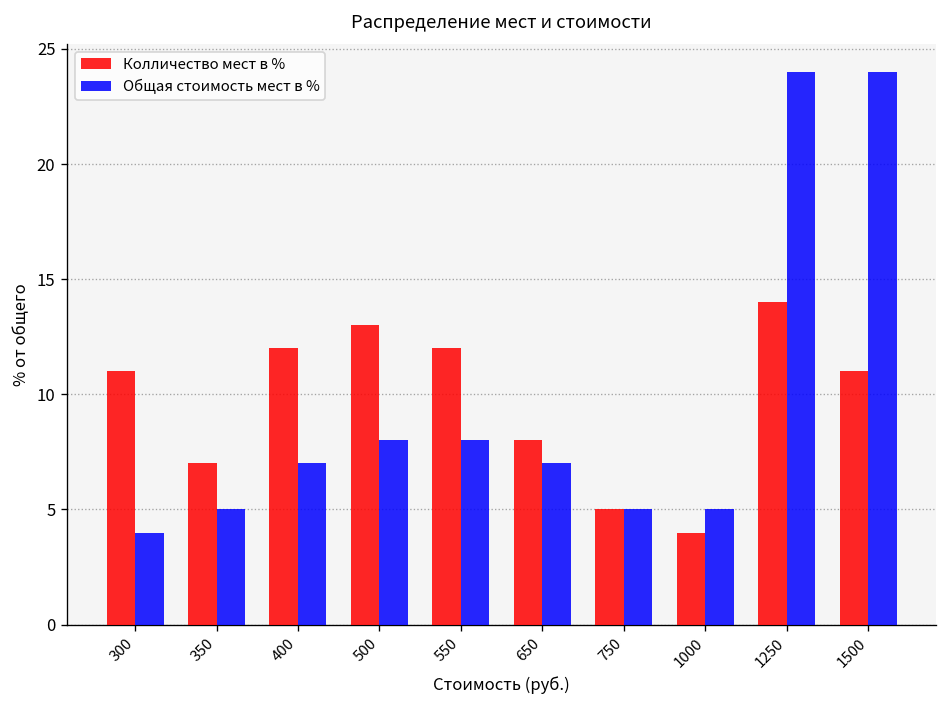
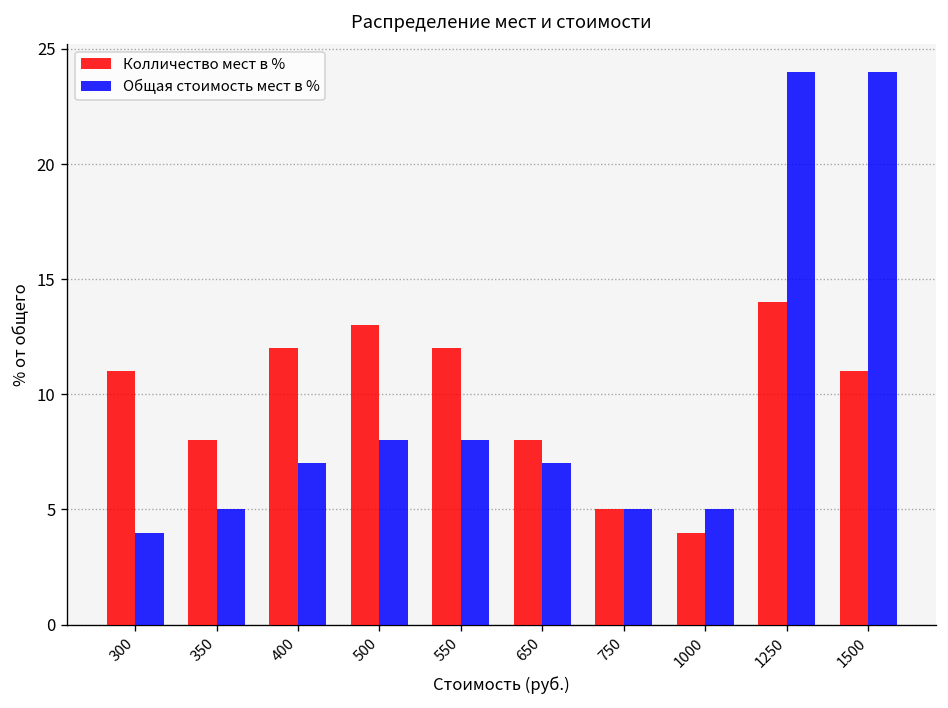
  {
    "Колличество мест в %": {
      "300": 11,
-     "350": 7,
+     "350": 8,
      "400": 12,
      "500": 13,
      "550": 12,
      "650": 8,
      "750": 5,
      "1000": 4,
      "1250": 14,
      "1500": 11
    },
    "Общая стоимость мест в %": {
      "300": 4,
      "350": 5,
      "400": 7,
      "500": 8,
      "550": 8,
      "650": 7,
      "750": 5,
      "1000": 5,
      "1250": 24,
      "1500": 24
    }
  }
